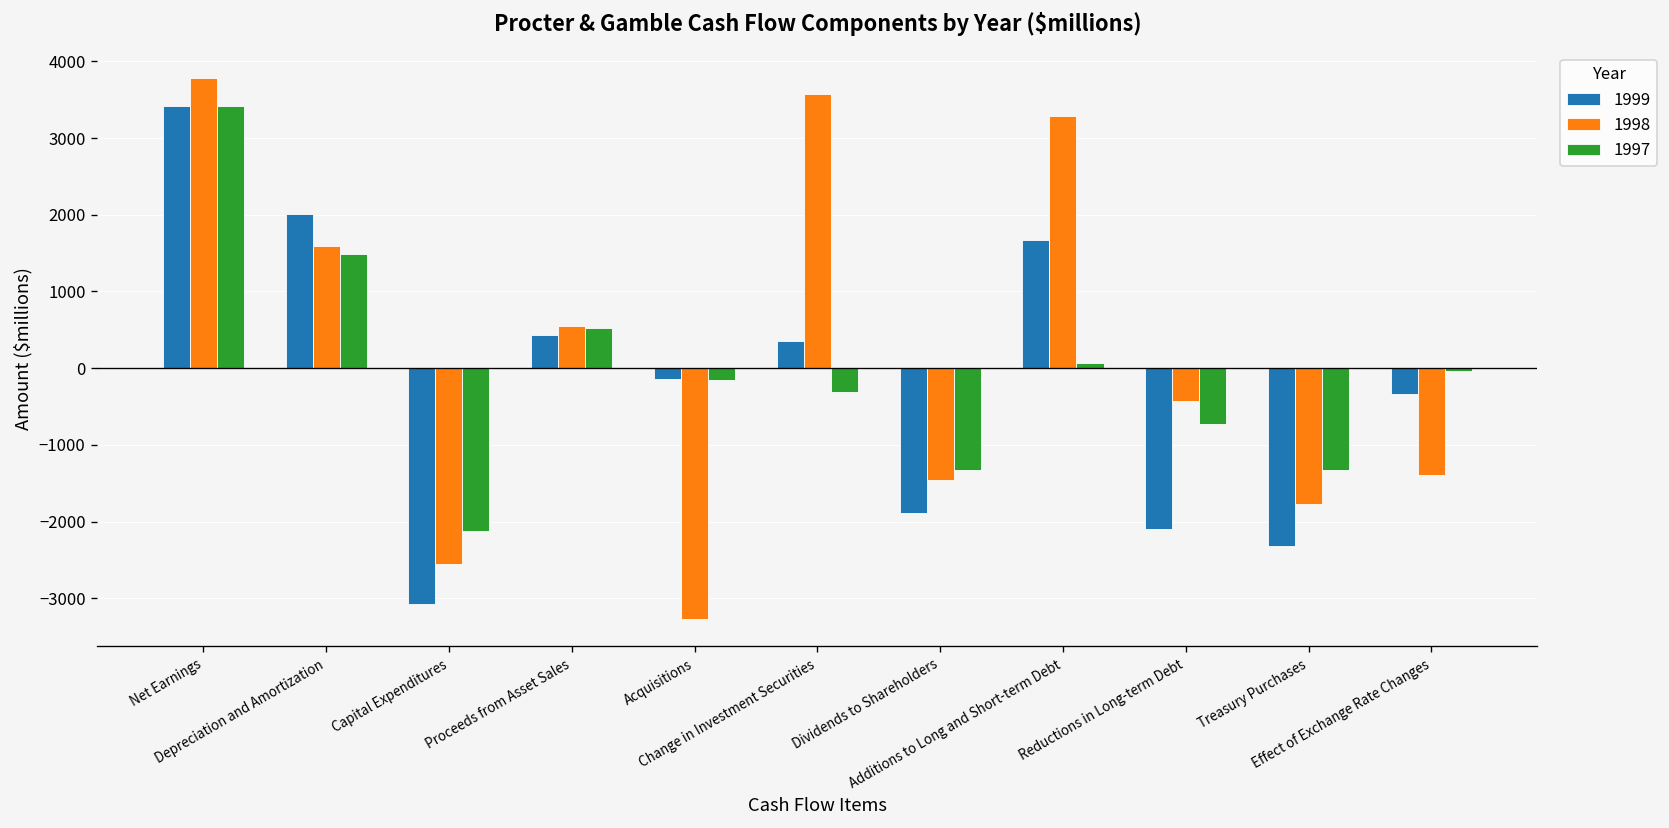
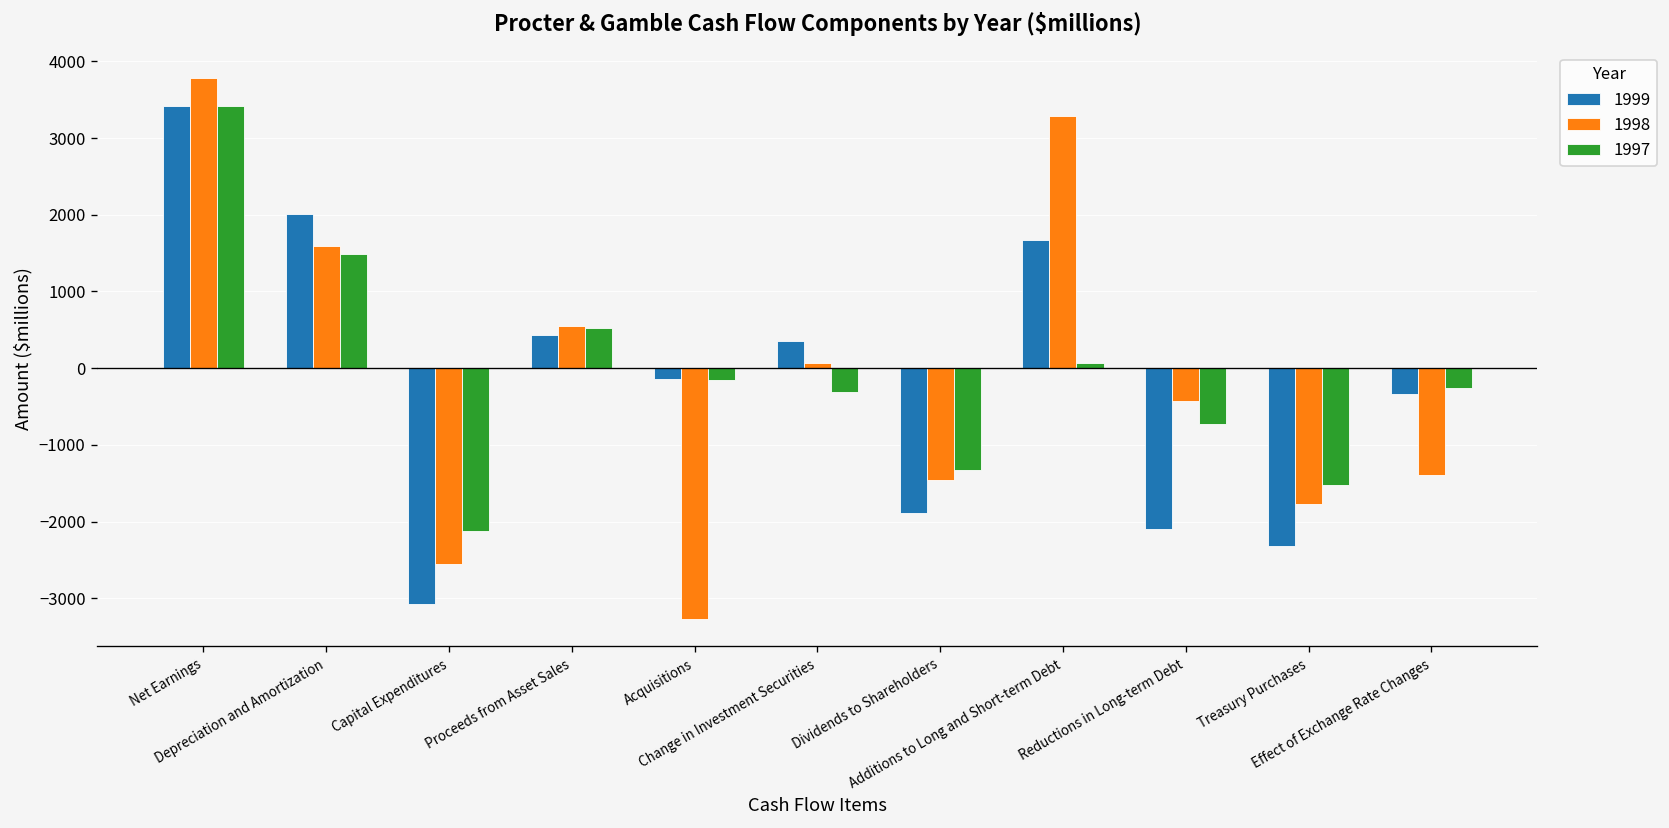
  {
    "1999": {
      "Net Earnings": 3400,
      "Depreciation and Amortization": 2000,
      "Capital Expenditures": -3100,
      "Proceeds from Asset Sales": 400,
      "Acquisitions": -100,
      "Change in Investment Securities": 400,
      "Dividends to Shareholders": -1900,
      "Additions to Long and Short-term Debt": 1700,
      "Reductions in Long-term Debt": -2100,
      "Treasury Purchases": -2300,
      "Effect of Exchange Rate Changes": -300
    },
    "1998": {
      "Net Earnings": 3800,
      "Depreciation and Amortization": 1600,
      "Capital Expenditures": -2600,
      "Proceeds from Asset Sales": 600,
      "Acquisitions": -3300,
-     "Change in Investment Securities": 3600,
+     "Change in Investment Securities": 100,
      "Dividends to Shareholders": -1500,
      "Additions to Long and Short-term Debt": 3300,
      "Reductions in Long-term Debt": -400,
      "Treasury Purchases": -1800,
      "Effect of Exchange Rate Changes": -1400
    },
    "1997": {
      "Net Earnings": 3400,
      "Depreciation and Amortization": 1500,
      "Capital Expenditures": -2100,
      "Proceeds from Asset Sales": 500,
      "Acquisitions": -200,
      "Change in Investment Securities": -300,
      "Dividends to Shareholders": -1300,
      "Additions to Long and Short-term Debt": 100,
      "Reductions in Long-term Debt": -700,
-     "Treasury Purchases": -1300,
-     "Effect of Exchange Rate Changes": 0
+     "Treasury Purchases": -1500,
+     "Effect of Exchange Rate Changes": -300
    }
  }
